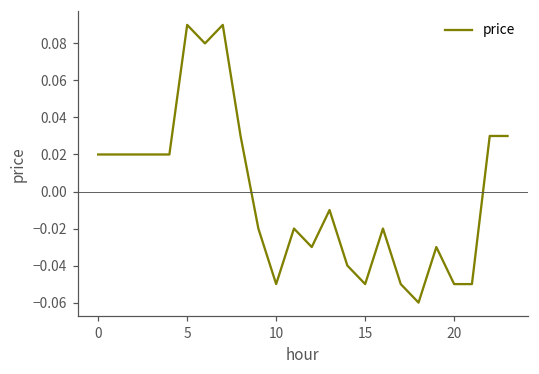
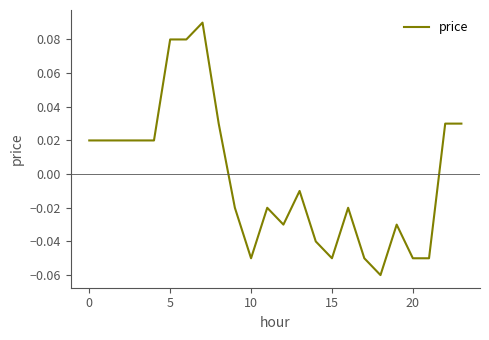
  {
    "0": 0.02,
-   "5": 0.09,
+   "5": 0.08,
    "10": -0.05,
    "15": -0.05,
    "20": -0.05
  }
